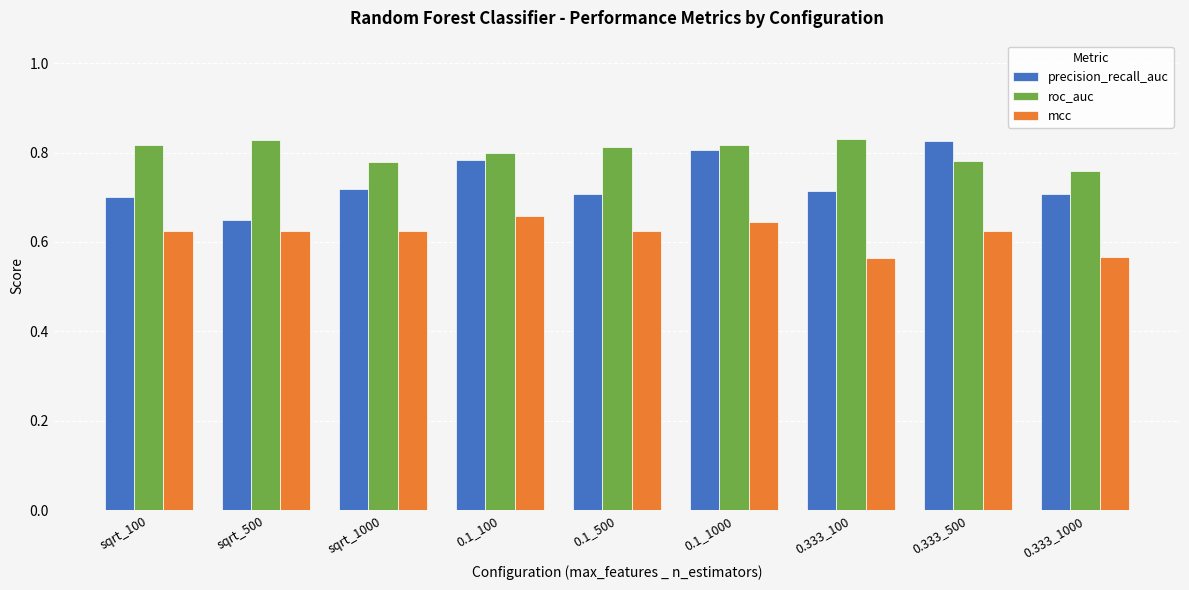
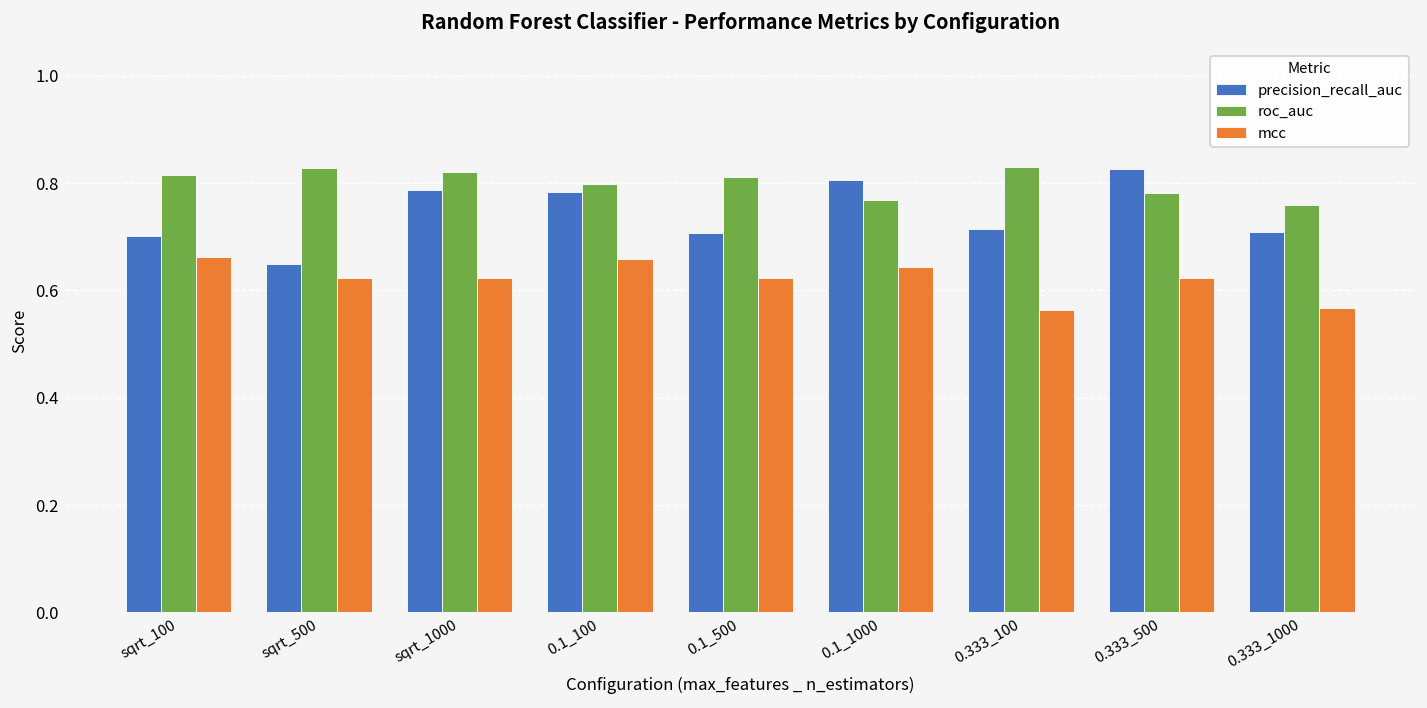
  {
    "precision_recall_auc": {
      "sqrt_100": 0.70,
      "sqrt_500": 0.65,
-     "sqrt_1000": 0.72,
+     "sqrt_1000": 0.79,
      "0.1_100": 0.78,
      "0.1_500": 0.71,
      "0.1_1000": 0.81,
      "0.333_100": 0.71,
      "0.333_500": 0.83,
      "0.333_1000": 0.71
    },
    "roc_auc": {
      "sqrt_100": 0.82,
      "sqrt_500": 0.83,
-     "sqrt_1000": 0.78,
+     "sqrt_1000": 0.82,
      "0.1_100": 0.80,
      "0.1_500": 0.81,
-     "0.1_1000": 0.82,
+     "0.1_1000": 0.77,
      "0.333_100": 0.83,
      "0.333_500": 0.78,
      "0.333_1000": 0.76
    },
    "mcc": {
-     "sqrt_100": 0.62,
+     "sqrt_100": 0.66,
      "sqrt_500": 0.62,
      "sqrt_1000": 0.62,
      "0.1_100": 0.66,
      "0.1_500": 0.62,
      "0.1_1000": 0.64,
      "0.333_100": 0.56,
      "0.333_500": 0.62,
      "0.333_1000": 0.57
    }
  }
